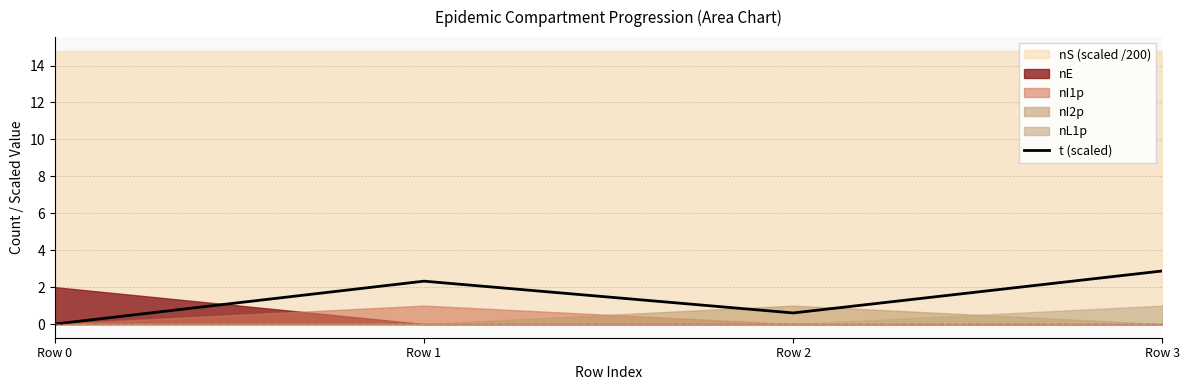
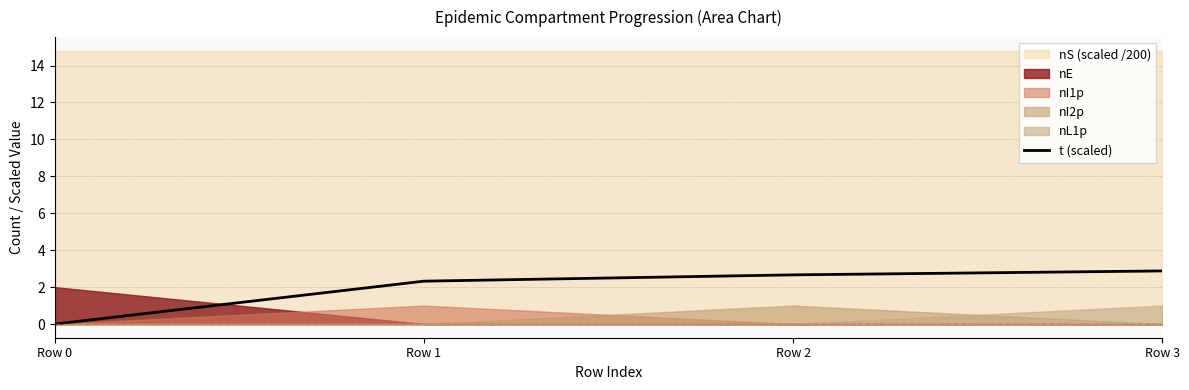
  {
    "nS (scaled /200)": {
      "Row 0": 14.8,
      "Row 1": 14.8,
      "Row 2": 14.8,
      "Row 3": 14.8
    },
    "t (scaled)": {
      "Row 1": 2.3,
-     "Row 2": 0.6,
+     "Row 2": 2.7,
      "Row 3": 2.9
    },
    "nE": {
      "Row 0": 2.0
    }
  }
